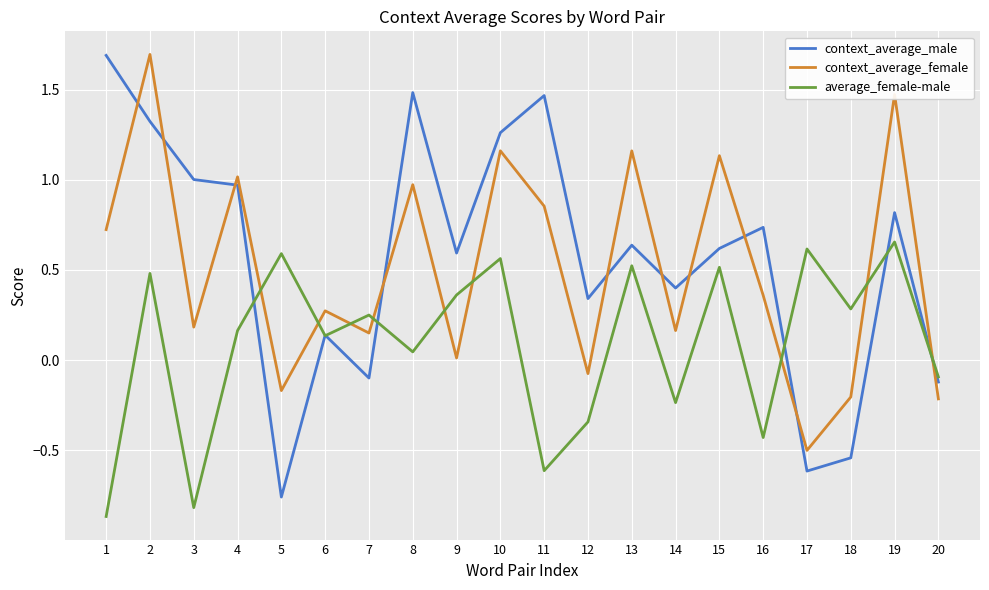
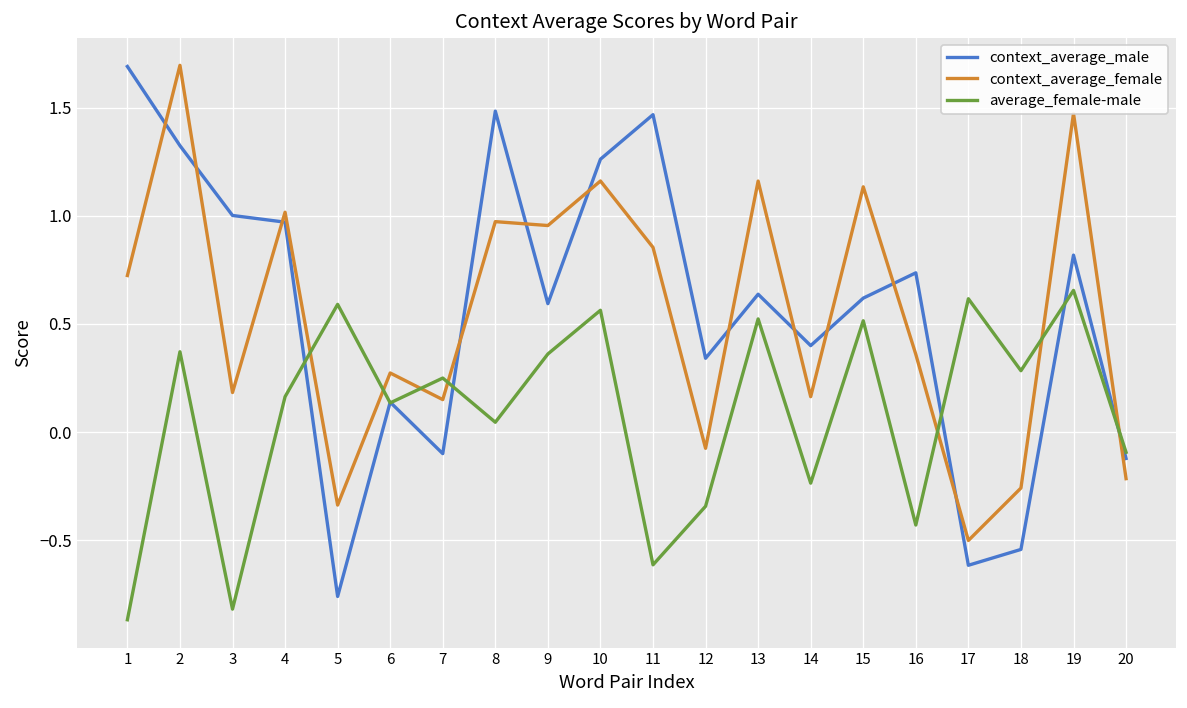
  {
    "context_average_male": {
      "1": 1.69,
      "2": 1.32,
      "3": 1.00,
      "4": 0.97,
      "5": -0.76,
      "7": -0.10,
      "8": 1.48,
      "9": 0.59,
      "10": 1.26,
      "11": 1.47,
      "12": 0.34,
      "13": 0.64,
      "14": 0.40,
      "15": 0.62,
      "16": 0.74,
      "17": -0.62,
      "18": -0.54,
      "19": 0.82,
      "20": -0.12
    },
    "context_average_female": {
      "1": 0.72,
      "2": 1.70,
      "3": 0.18,
      "4": 1.02,
-     "5": -0.17,
+     "5": -0.34,
      "6": 0.27,
      "7": 0.15,
      "8": 0.97,
-     "9": 0.01,
+     "9": 0.96,
      "10": 1.16,
      "11": 0.85,
      "12": -0.08,
      "13": 1.16,
      "14": 0.16,
      "15": 1.13,
      "16": 0.36,
      "17": -0.50,
-     "18": -0.20,
+     "18": -0.26,
      "20": -0.22
    },
    "average_female-male": {
      "1": -0.87,
-     "2": 0.48,
+     "2": 0.37,
      "3": -0.82,
      "4": 0.16,
      "5": 0.59,
      "7": 0.25,
      "8": 0.05,
      "9": 0.36,
      "10": 0.56,
      "11": -0.61,
      "12": -0.34,
      "13": 0.52,
      "14": -0.24,
      "15": 0.51,
      "16": -0.43,
      "17": 0.62,
      "18": 0.28,
      "19": 0.66,
      "20": -0.09
    }
  }
